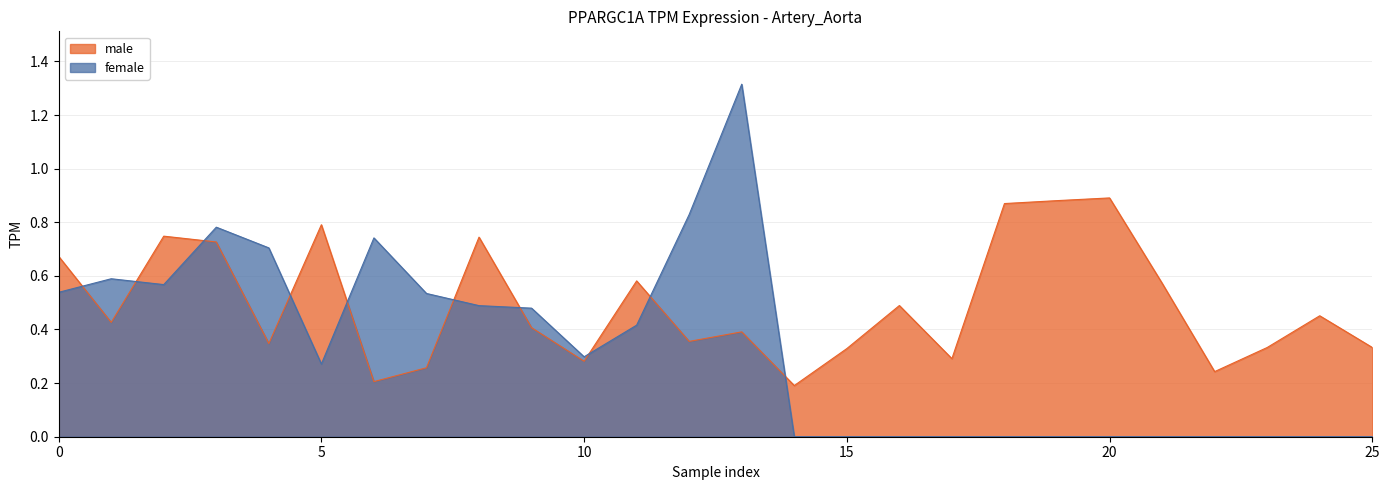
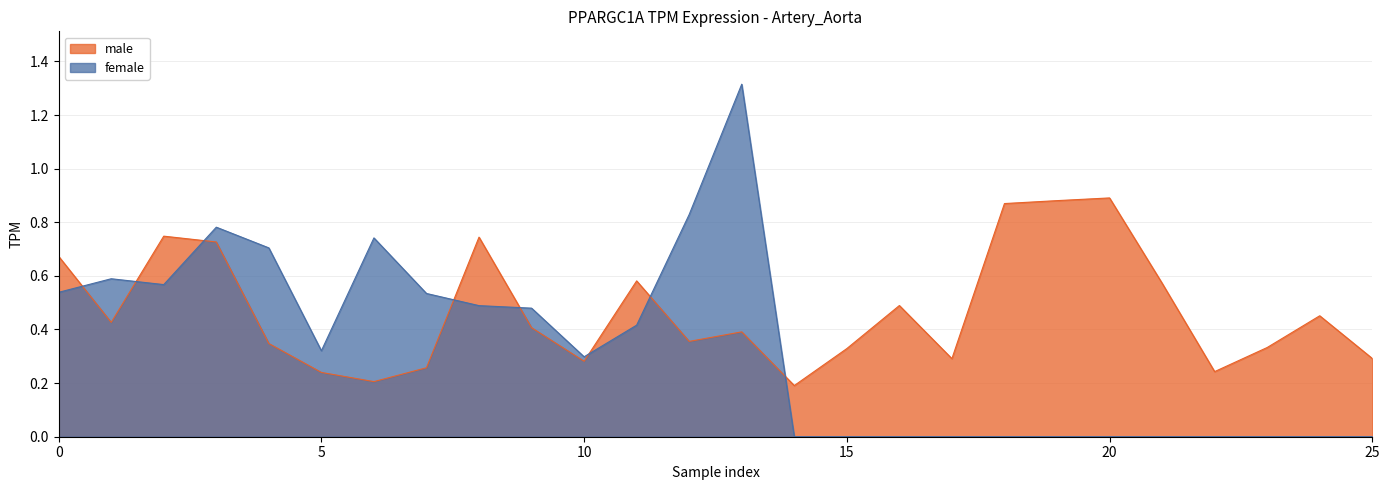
  {
    "male": {
      "0": 0.67,
-     "5": 0.79,
+     "5": 0.24,
      "10": 0.28,
      "15": 0.33,
      "20": 0.89,
-     "25": 0.33
+     "25": 0.29
    },
    "female": {
      "0": 0.54,
-     "5": 0.27,
+     "5": 0.32,
      "10": 0.30,
      "15": 0.00,
      "20": 0.00,
      "25": 0.00
    }
  }
